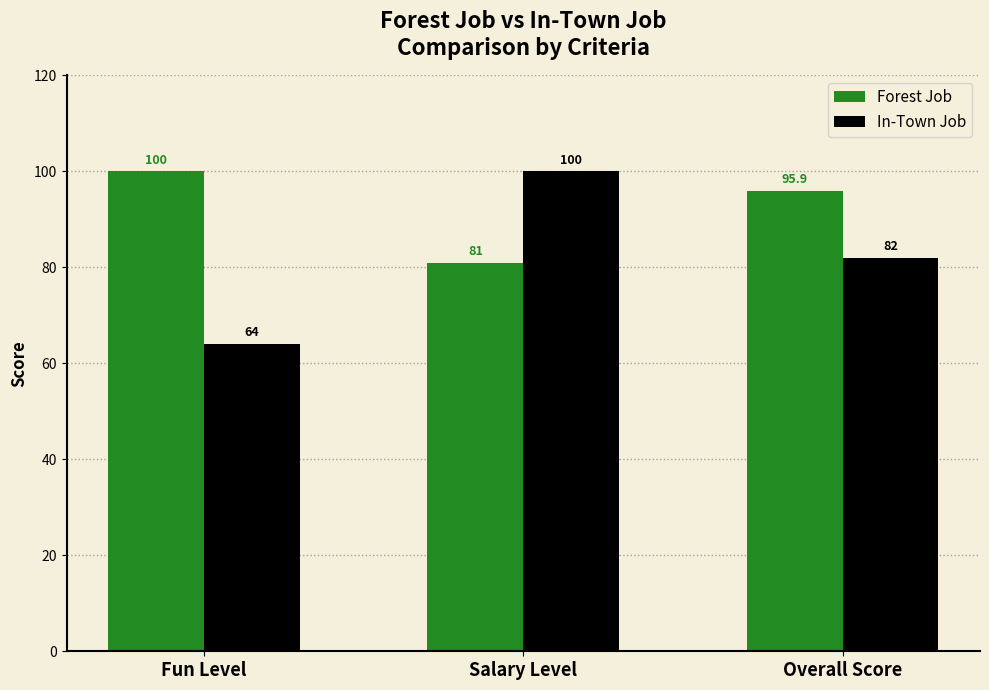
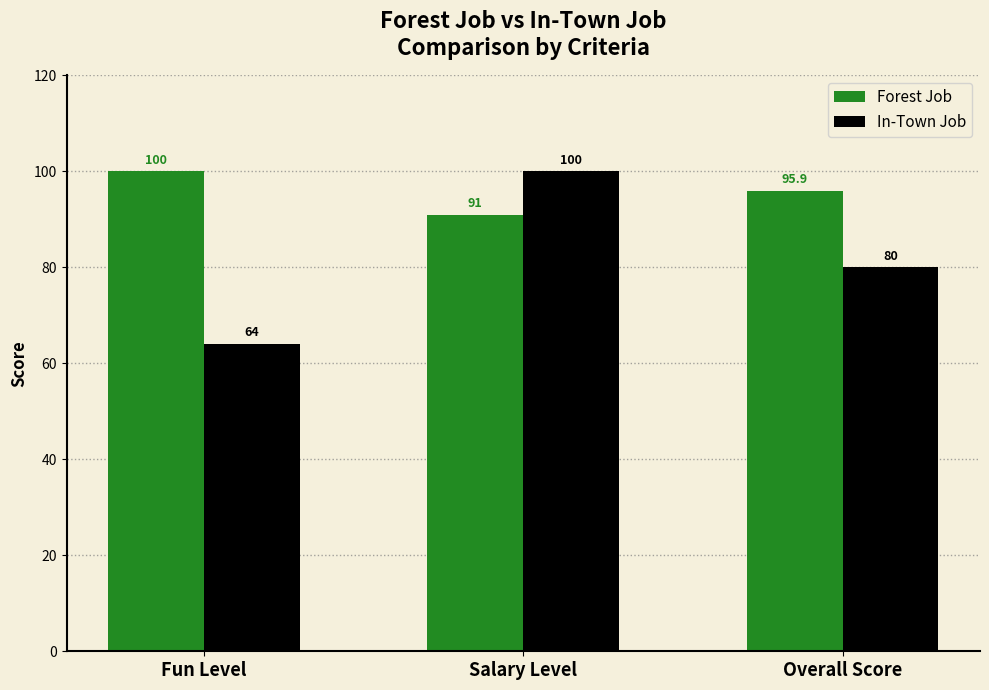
  {
    "Forest Job": {
      "Fun Level": 100,
-     "Salary Level": 81,
+     "Salary Level": 91,
      "Overall Score": 95.9
    },
    "In-Town Job": {
      "Fun Level": 64,
      "Salary Level": 100,
-     "Overall Score": 82
+     "Overall Score": 80
    }
  }
